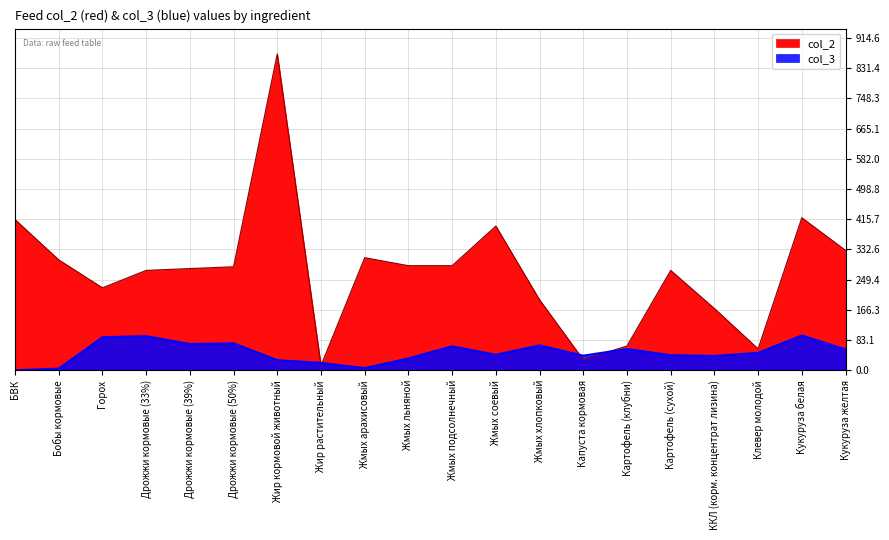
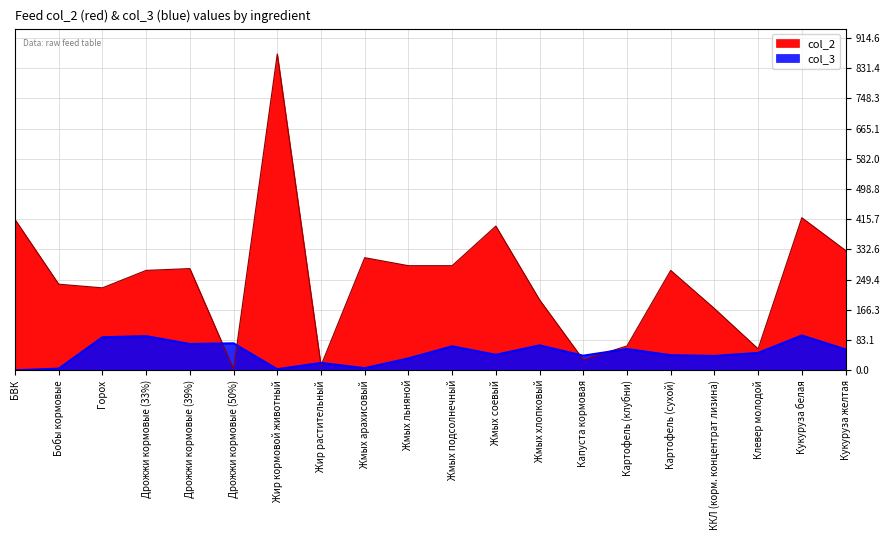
  {
    "col_2": {
      "БВК": 420,
-     "Бобы кормовые": 300,
+     "Бобы кормовые": 240,
      "Горох": 230,
      "Дрожжи кормовые (33%)": 280,
      "Дрожжи кормовые (39%)": 280,
-     "Дрожжи кормовые (50%)": 290,
+     "Дрожжи кормовые (50%)": 0,
      "Жир кормовой животный": 870,
      "Жир растительный": 10,
      "Жмых арахисовый": 310,
      "Жмых льняной": 290,
      "Жмых подсолнечный": 290,
      "Жмых соевый": 400,
      "Жмых хлопковый": 190,
      "Капуста кормовая": 30,
      "Картофель (клубни)": 70,
      "Картофель (сухой)": 280,
      "ККЛ (корм. концентрат лизина)": 170,
      "Клевер молодой": 60,
      "Кукуруза белая": 420,
      "Кукуруза желтая": 330
    },
    "col_3": {
      "БВК": 0,
      "Бобы кормовые": 0,
      "Горох": 90,
      "Дрожжи кормовые (33%)": 90,
      "Дрожжи кормовые (39%)": 70,
      "Дрожжи кормовые (50%)": 70,
-     "Жир кормовой животный": 30,
+     "Жир кормовой животный": 0,
      "Жир растительный": 20,
      "Жмых арахисовый": 10,
      "Жмых льняной": 30,
      "Жмых подсолнечный": 70,
      "Жмых соевый": 40,
      "Жмых хлопковый": 70,
      "Капуста кормовая": 40,
      "Картофель (клубни)": 60,
      "Картофель (сухой)": 40,
      "ККЛ (корм. концентрат лизина)": 40,
      "Клевер молодой": 50,
      "Кукуруза белая": 100,
      "Кукуруза желтая": 60
    }
  }
